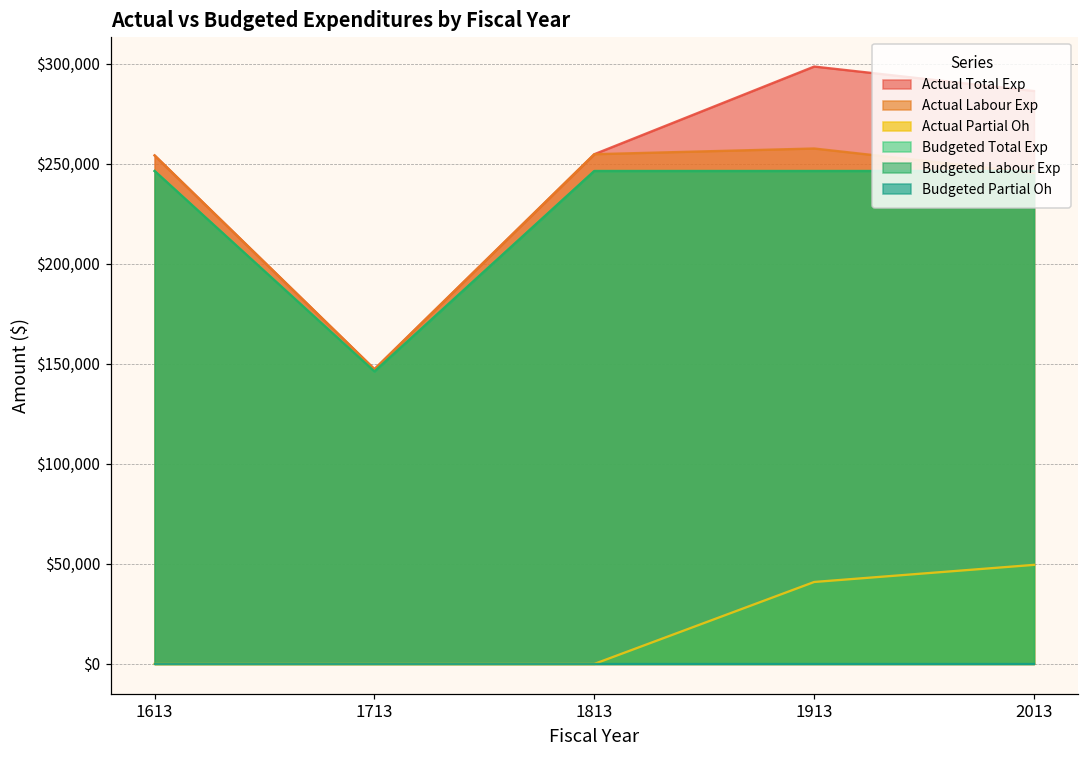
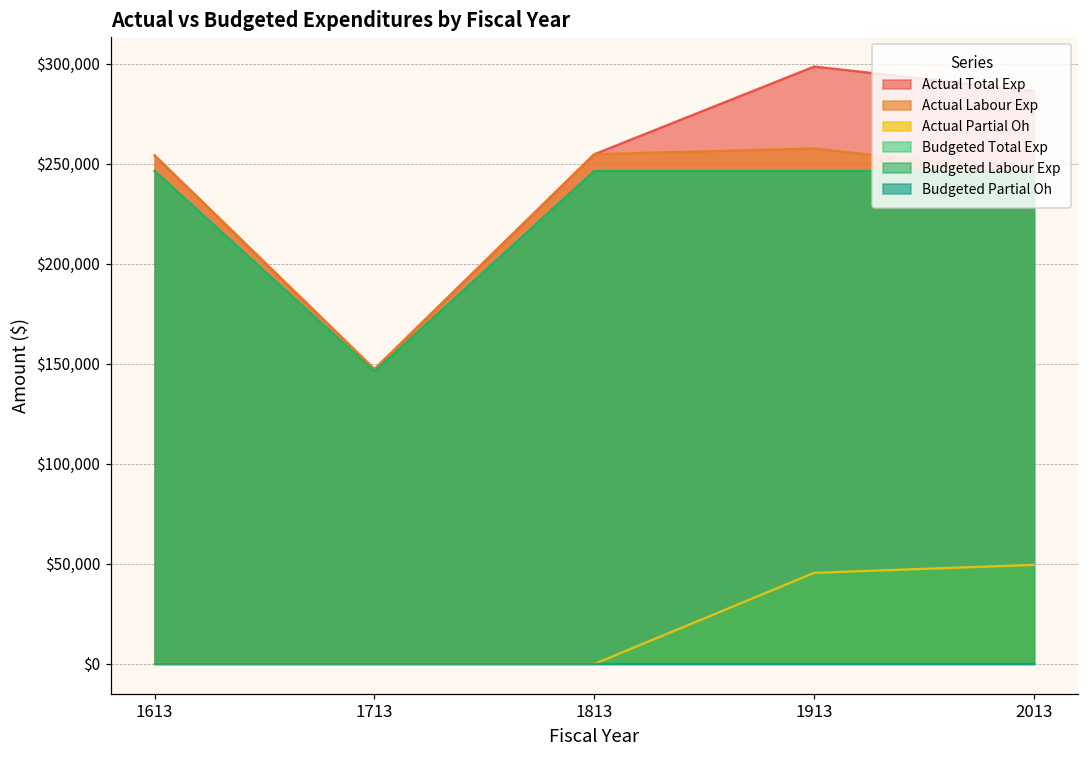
  {
    "Actual Partial Oh": {
-     "1913": "$41,000",
+     "1913": "$46,000",
      "2013": "$50,000"
    }
  }
